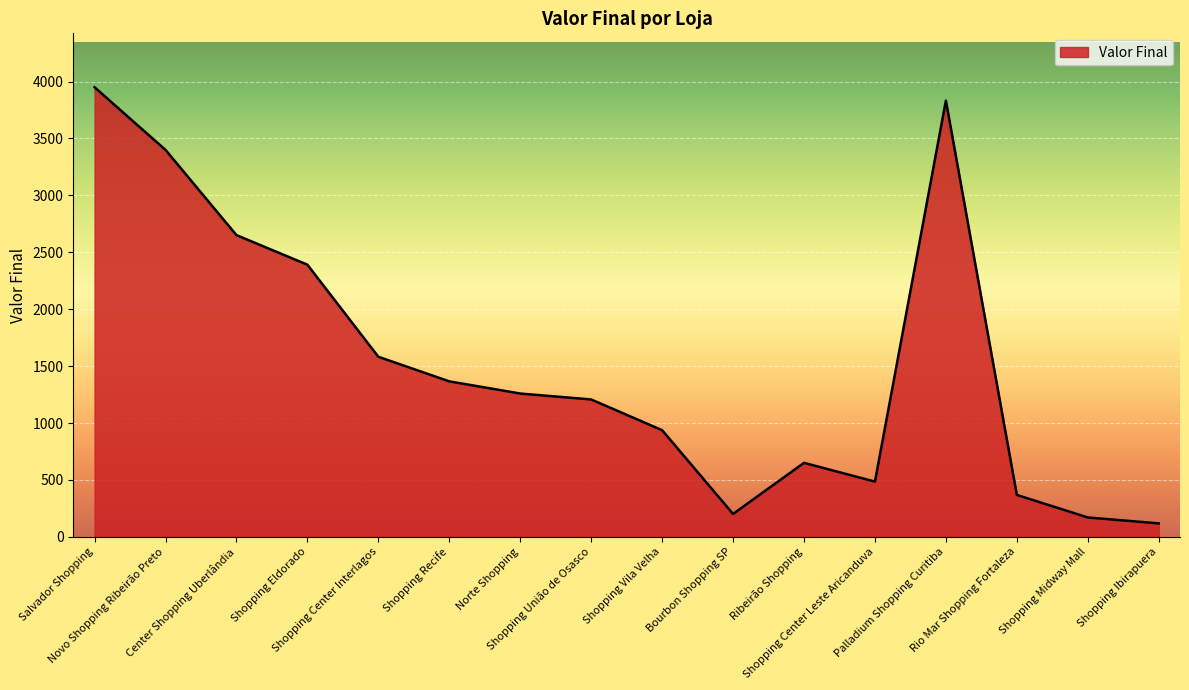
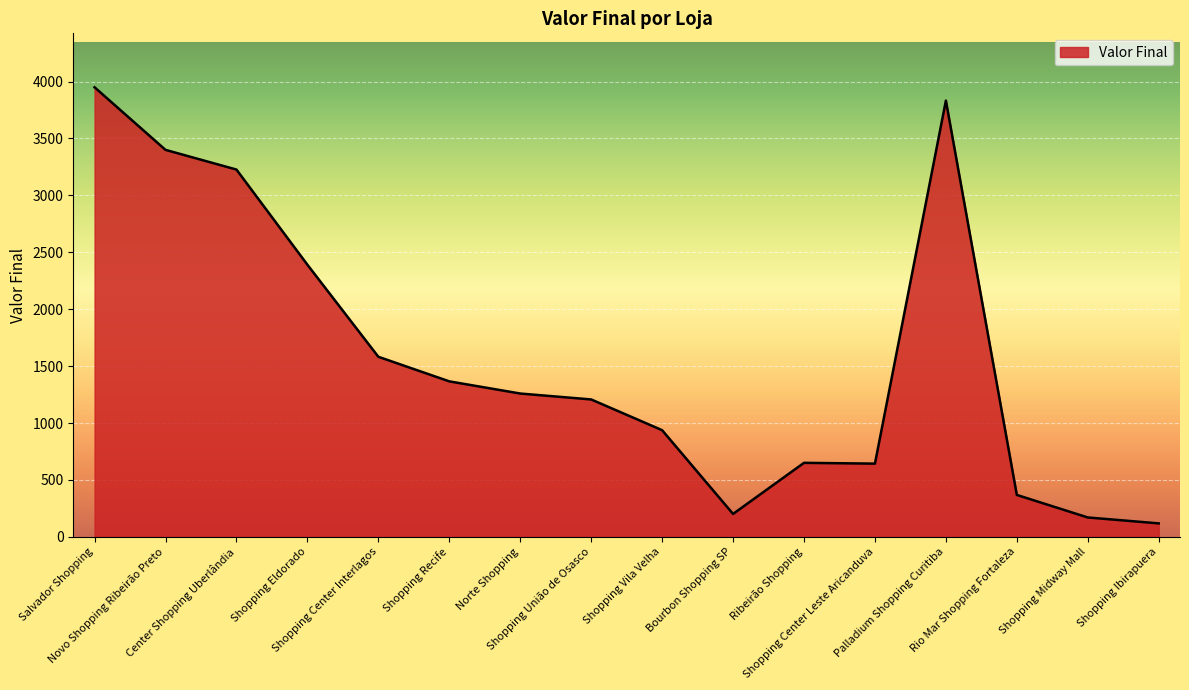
  {
    "Salvador Shopping": 3950,
    "Novo Shopping Ribeirão Preto": 3400,
-   "Center Shopping Uberlândia": 2650,
+   "Center Shopping Uberlândia": 3230,
    "Shopping Eldorado": 2390,
    "Shopping Center Interlagos": 1580,
    "Shopping Recife": 1370,
    "Norte Shopping": 1260,
    "Shopping União de Osasco": 1210,
    "Shopping Vila Velha": 940,
    "Bourbon Shopping SP": 200,
    "Ribeirão Shopping": 650,
-   "Shopping Center Leste Aricanduva": 490,
+   "Shopping Center Leste Aricanduva": 640,
    "Palladium Shopping Curitiba": 3830,
    "Rio Mar Shopping Fortaleza": 370,
    "Shopping Midway Mall": 170,
    "Shopping Ibirapuera": 120
  }
